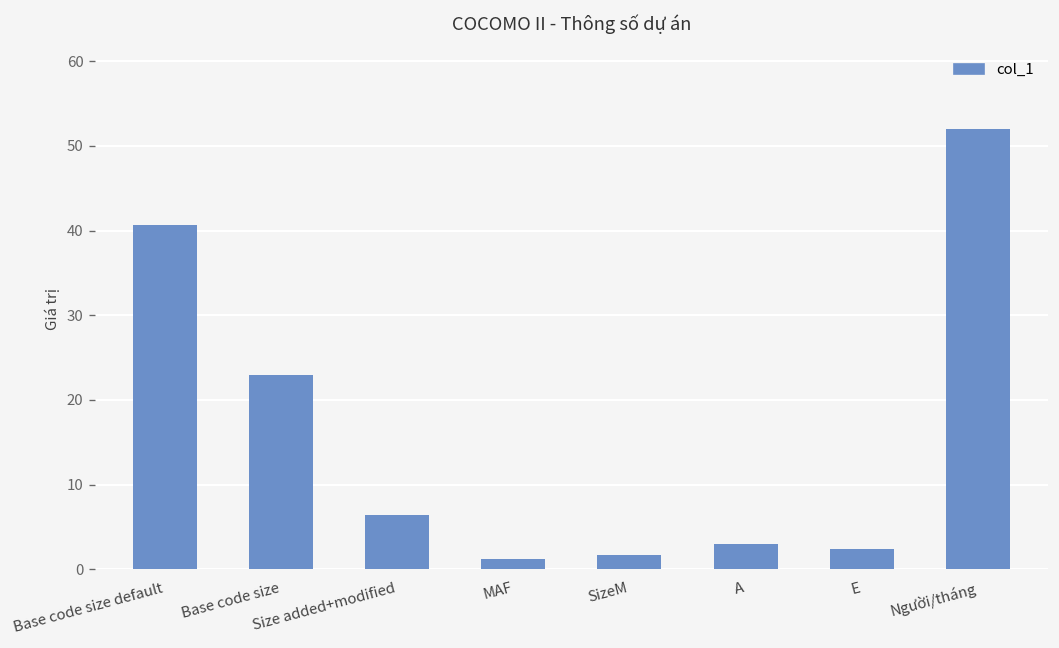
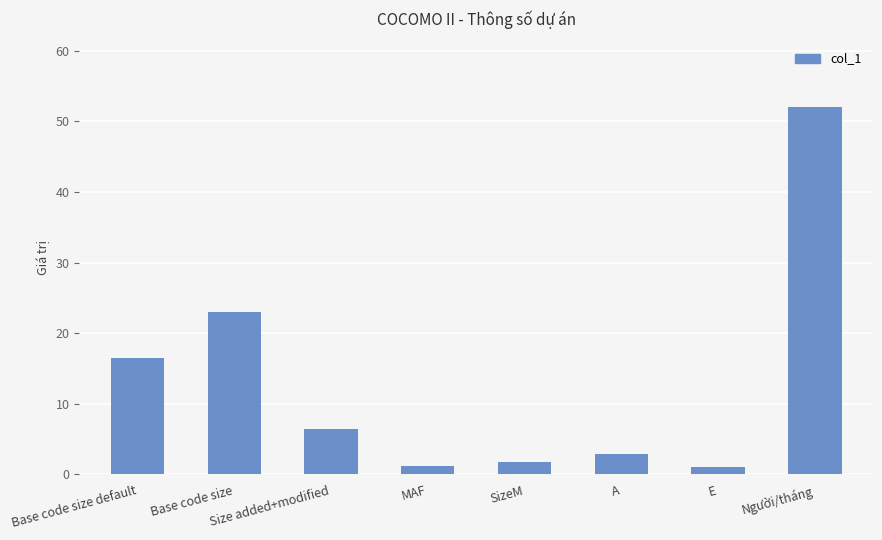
  {
-   "Base code size default": 41,
+   "Base code size default": 17,
    "Base code size": 23,
    "Size added+modified": 6,
    "MAF": 1,
    "SizeM": 2,
    "A": 3,
-   "E": 2,
+   "E": 1,
    "Người/tháng": 52
  }
